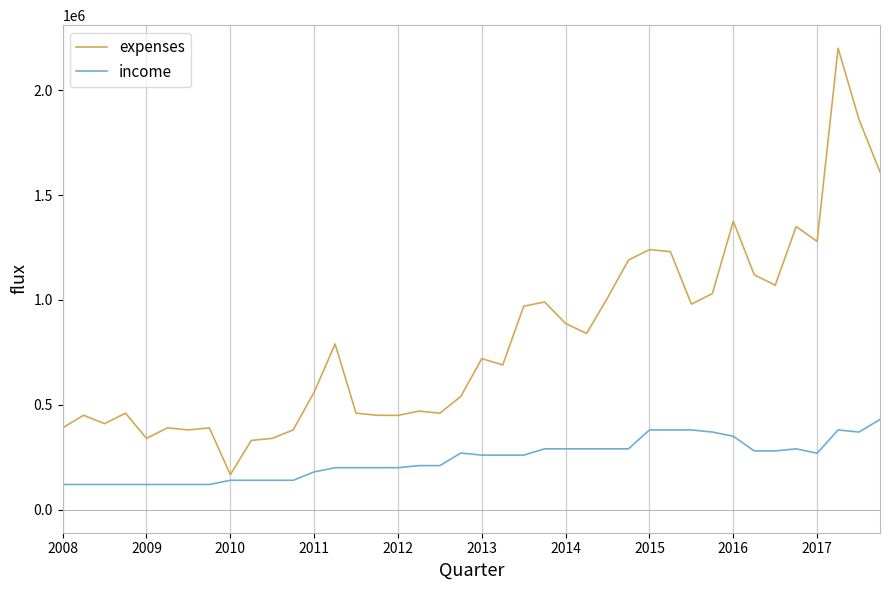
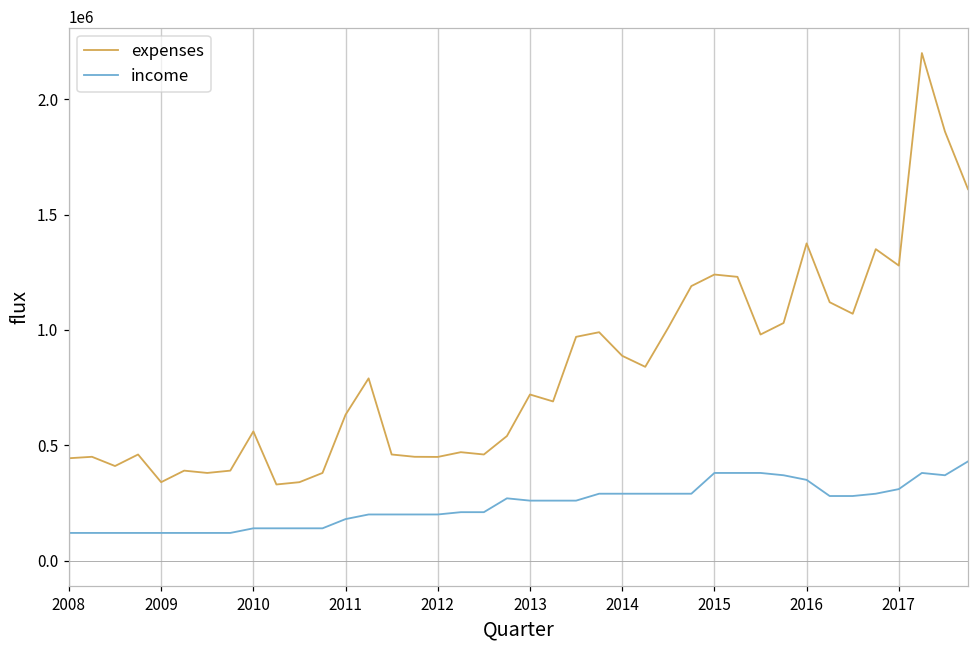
  {
    "expenses": {
-     "2008": 390000,
+     "2008": 440000,
      "2009": 340000,
-     "2010": 170000,
-     "2011": 560000,
+     "2010": 560000,
+     "2011": 630000,
      "2012": 450000,
      "2013": 720000,
      "2014": 890000,
      "2015": 1240000,
      "2016": 1380000,
      "2017": 1280000
    },
    "income": {
      "2008": 120000,
      "2009": 120000,
      "2010": 140000,
      "2011": 180000,
      "2012": 200000,
      "2013": 260000,
      "2014": 290000,
      "2015": 380000,
      "2016": 350000,
-     "2017": 270000
+     "2017": 310000
    }
  }
